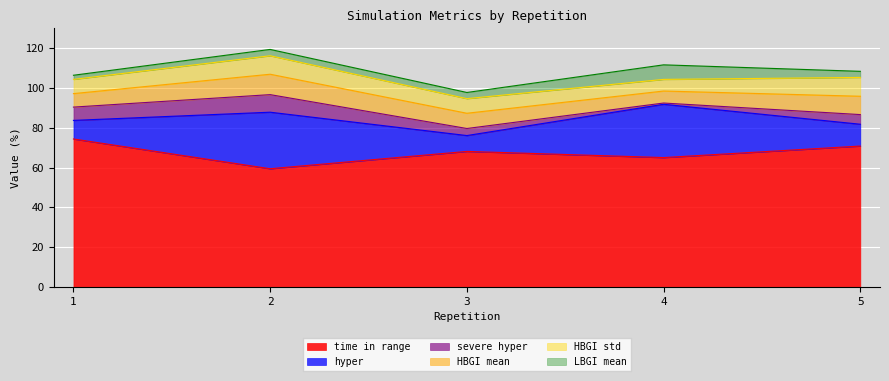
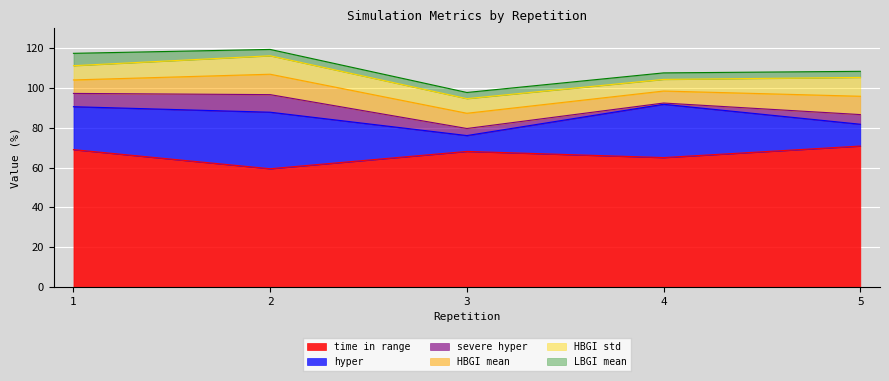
  {
    "time in range": {
-     "1": 74,
+     "1": 69,
      "2": 59,
      "3": 68,
      "4": 65,
      "5": 71
    },
    "hyper": {
-     "1": 9,
+     "1": 22,
      "2": 28,
      "3": 8,
      "5": 11
    },
    "severe hyper": {
      "1": 7,
      "2": 9,
      "3": 4,
      "5": 5
    },
    "LBGI mean": {
-     "1": 2,
+     "1": 6,
      "2": 3,
      "3": 3,
-     "4": 7,
+     "4": 3,
      "5": 3
    }
  }
